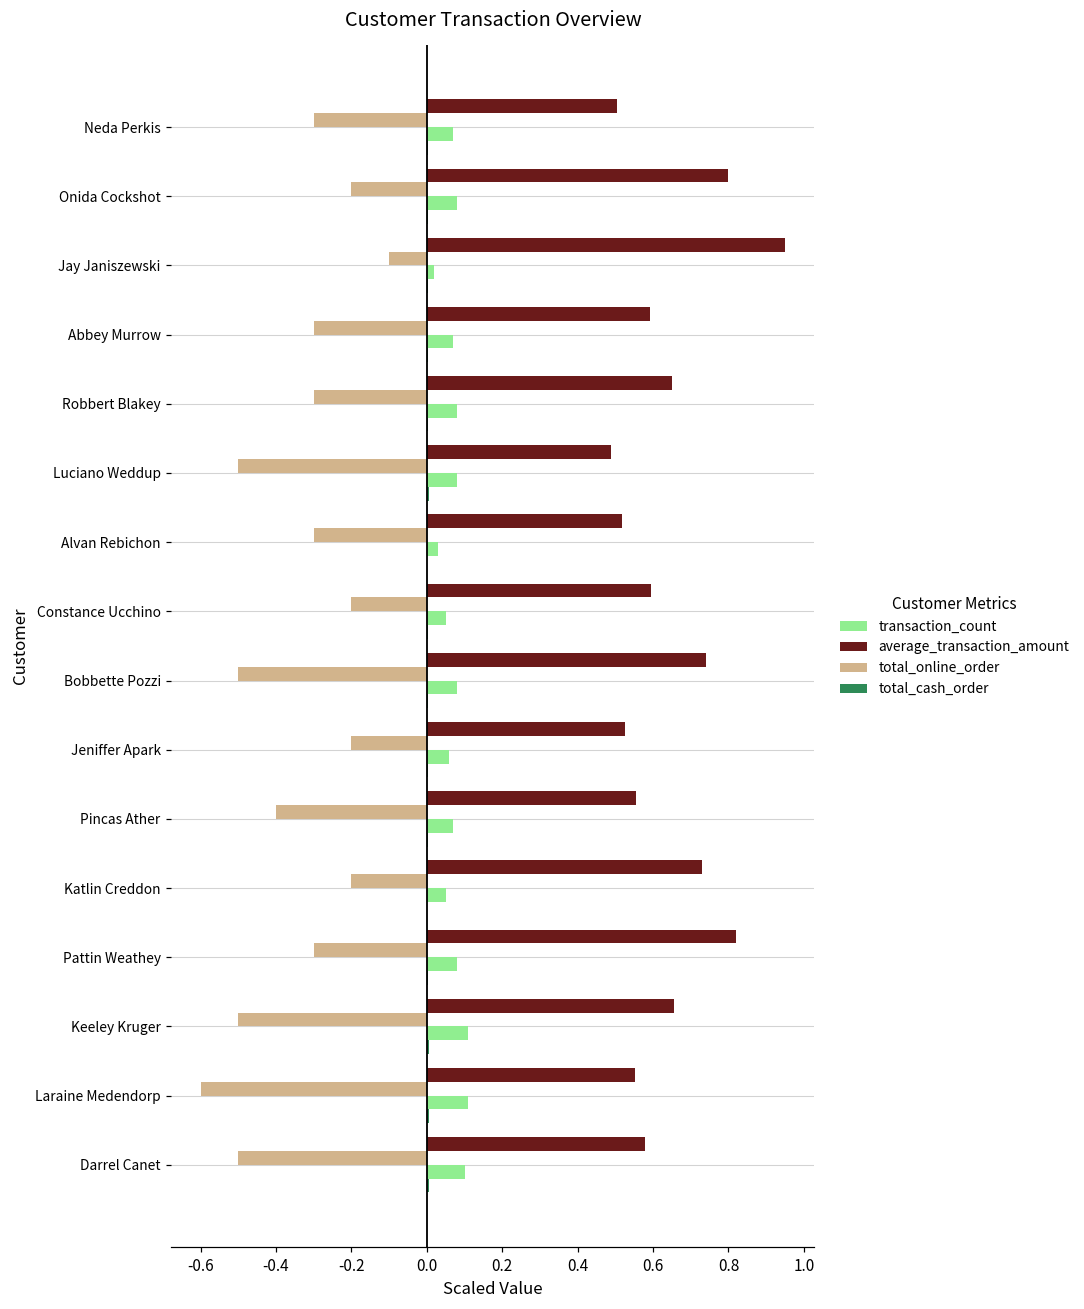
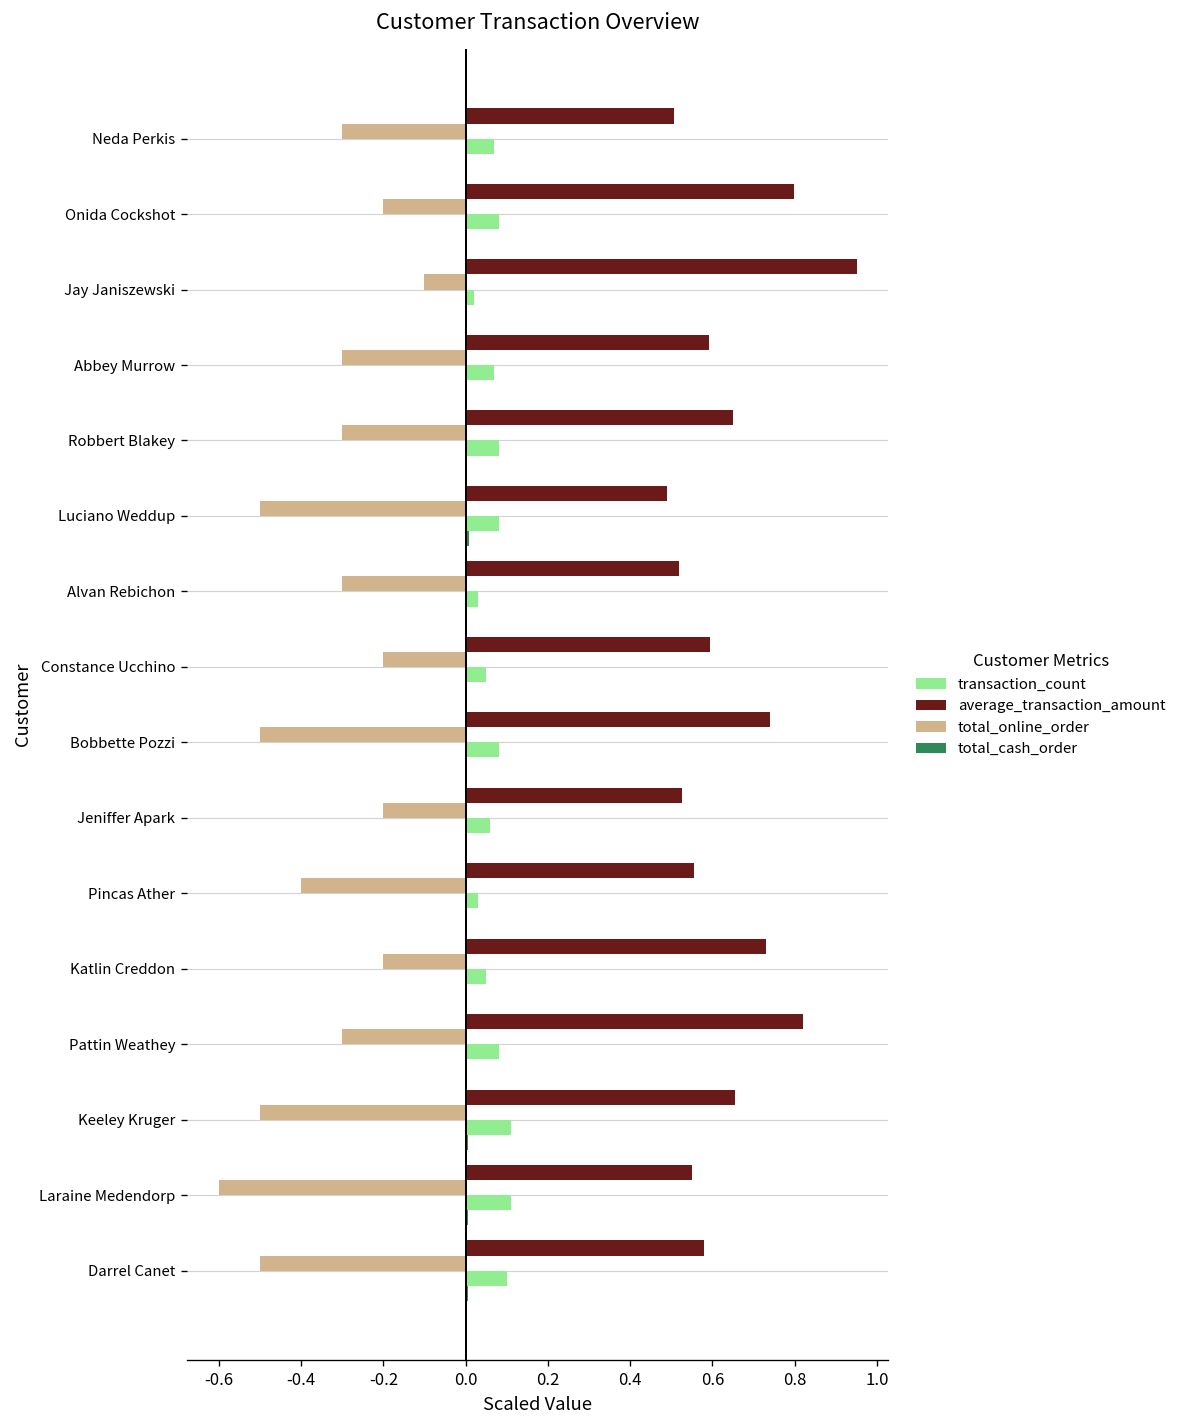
  {
    "average_transaction_amount": {
      "Neda Perkis": 0.51,
      "Onida Cockshot": 0.80,
      "Jay Janiszewski": 0.95,
      "Abbey Murrow": 0.59,
      "Robbert Blakey": 0.65,
      "Luciano Weddup": 0.49,
      "Alvan Rebichon": 0.52,
      "Constance Ucchino": 0.59,
      "Bobbette Pozzi": 0.74,
      "Jeniffer Apark": 0.53,
      "Pincas Ather": 0.55,
      "Katlin Creddon": 0.73,
      "Pattin Weathey": 0.82,
      "Keeley Kruger": 0.66,
      "Laraine Medendorp": 0.55,
      "Darrel Canet": 0.58
    },
    "total_online_order": {
      "Neda Perkis": -0.30,
      "Onida Cockshot": -0.20,
      "Jay Janiszewski": -0.10,
      "Abbey Murrow": -0.30,
      "Robbert Blakey": -0.30,
      "Luciano Weddup": -0.50,
      "Alvan Rebichon": -0.30,
      "Constance Ucchino": -0.20,
      "Bobbette Pozzi": -0.50,
      "Jeniffer Apark": -0.20,
      "Pincas Ather": -0.40,
      "Katlin Creddon": -0.20,
      "Pattin Weathey": -0.30,
      "Keeley Kruger": -0.50,
      "Laraine Medendorp": -0.60,
      "Darrel Canet": -0.50
    },
    "transaction_count": {
      "Neda Perkis": 0.07,
      "Onida Cockshot": 0.08,
      "Jay Janiszewski": 0.02,
      "Abbey Murrow": 0.07,
      "Robbert Blakey": 0.08,
      "Luciano Weddup": 0.08,
      "Alvan Rebichon": 0.03,
      "Constance Ucchino": 0.05,
      "Bobbette Pozzi": 0.08,
      "Jeniffer Apark": 0.06,
-     "Pincas Ather": 0.07,
+     "Pincas Ather": 0.03,
      "Katlin Creddon": 0.05,
      "Pattin Weathey": 0.08,
      "Keeley Kruger": 0.11,
      "Laraine Medendorp": 0.11,
      "Darrel Canet": 0.10
    }
  }
